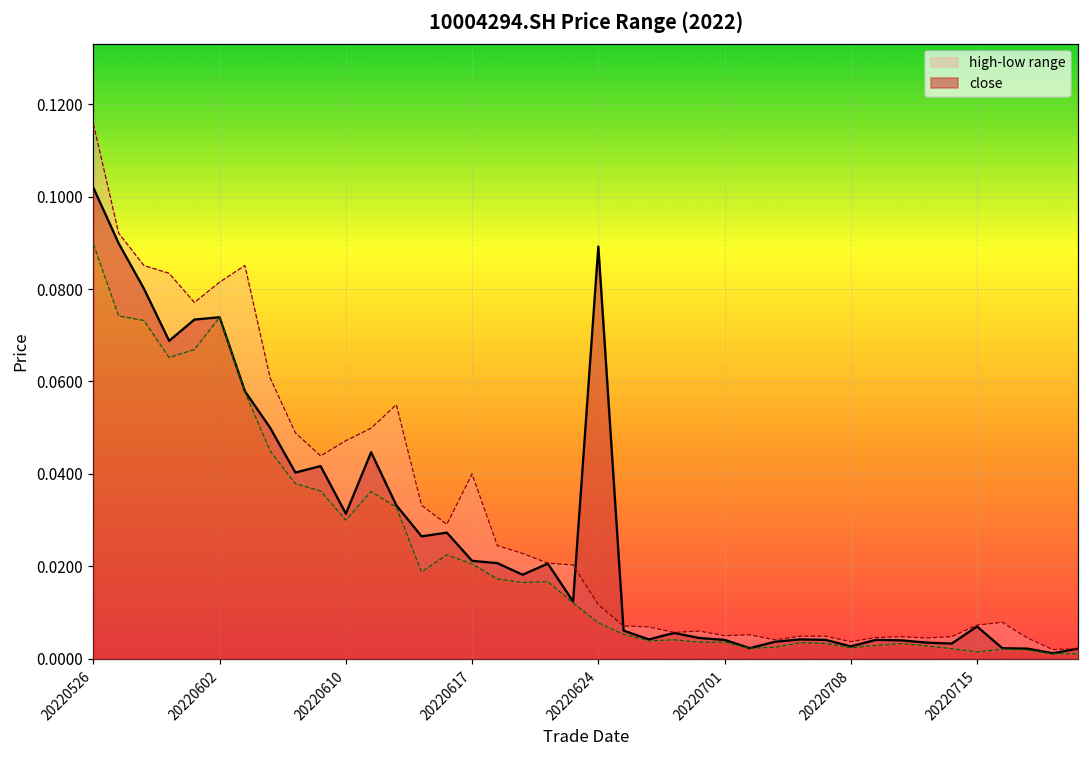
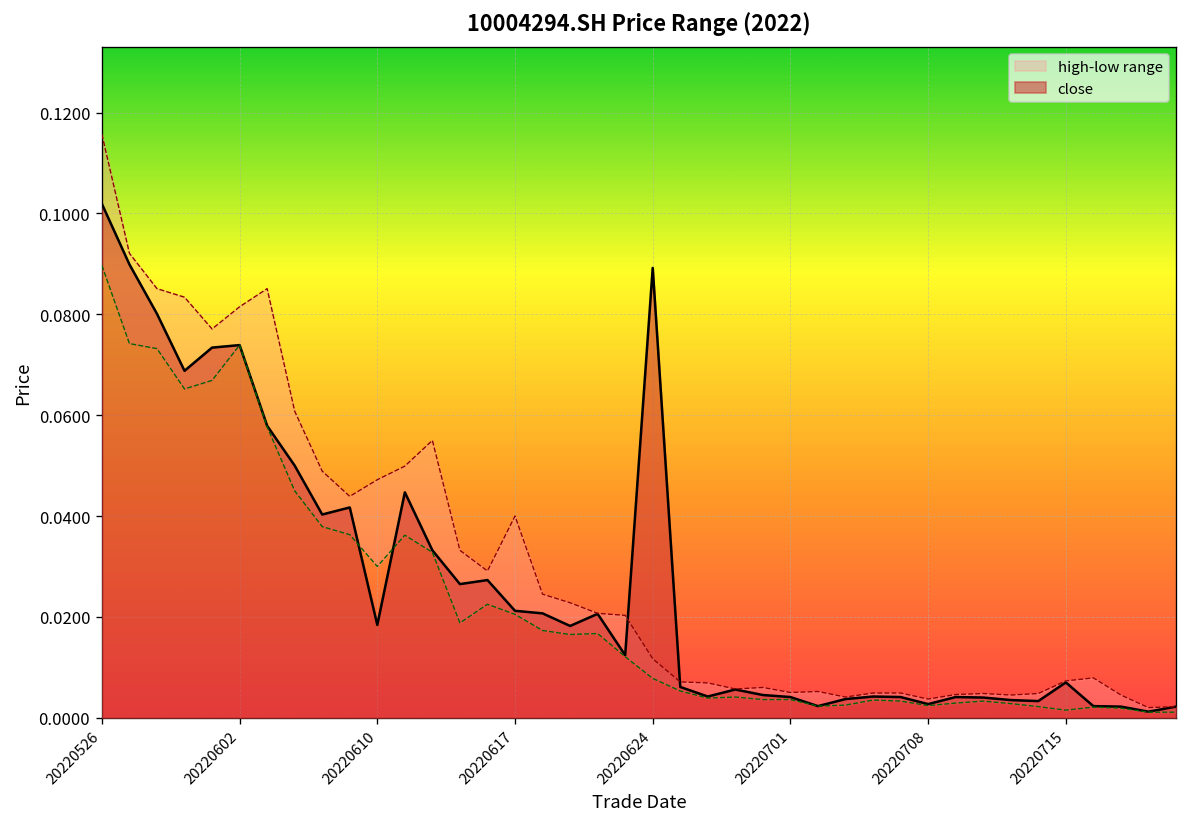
  {
    "close": {
      "20220526": 0.102,
-     "20220610": 0.031,
+     "20220610": 0.018,
      "20220617": 0.021,
      "20220624": 0.089
    },
    "high-low range": {
      "20220526": 0.116,
      "20220602": 0.082,
      "20220610": 0.047,
      "20220617": 0.040,
      "20220624": 0.012,
      "20220701": 0.005,
      "20220708": 0.004
    }
  }
